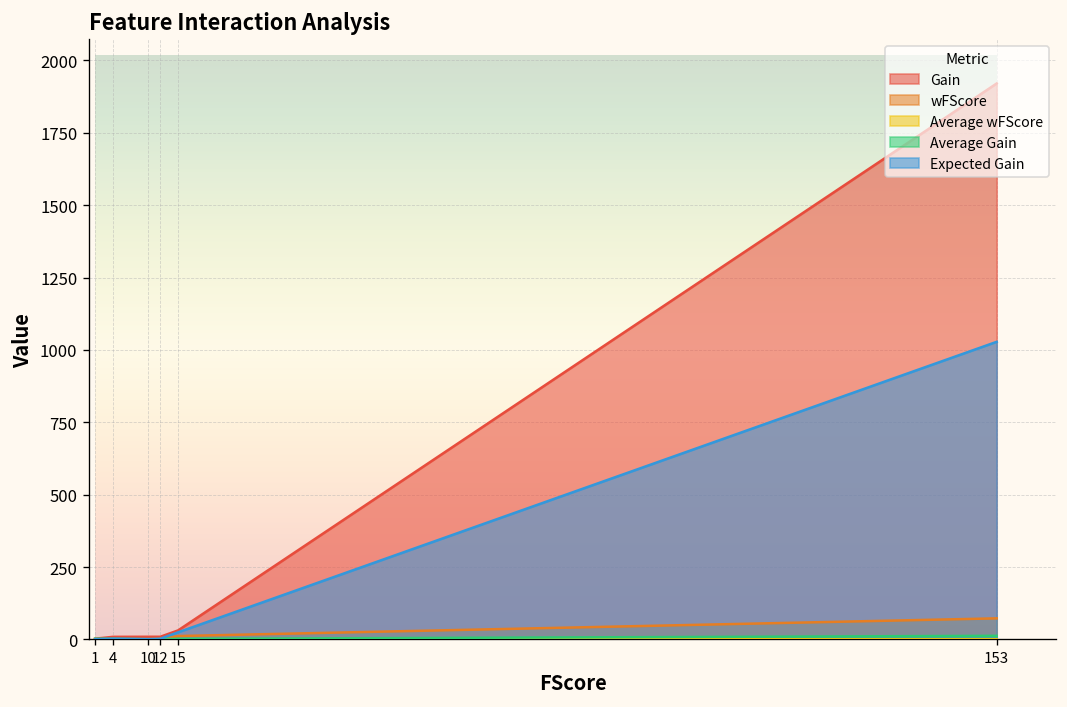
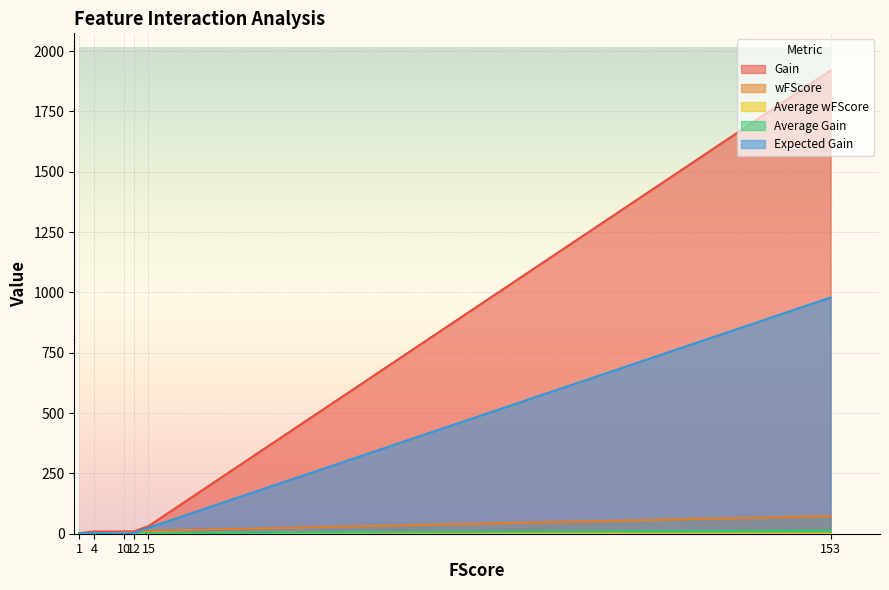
  {
    "Average wFScore": {
      "153": 0
    },
    "Average Gain": {
      "153": 10
    },
    "Expected Gain": {
-     "153": 1030
+     "153": 980
    }
  }
